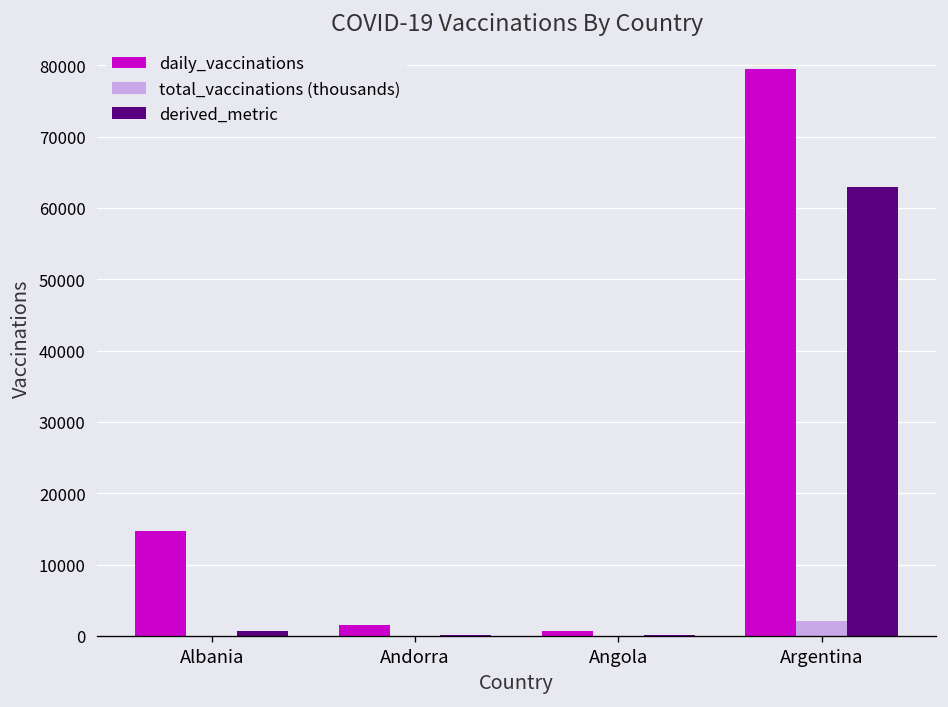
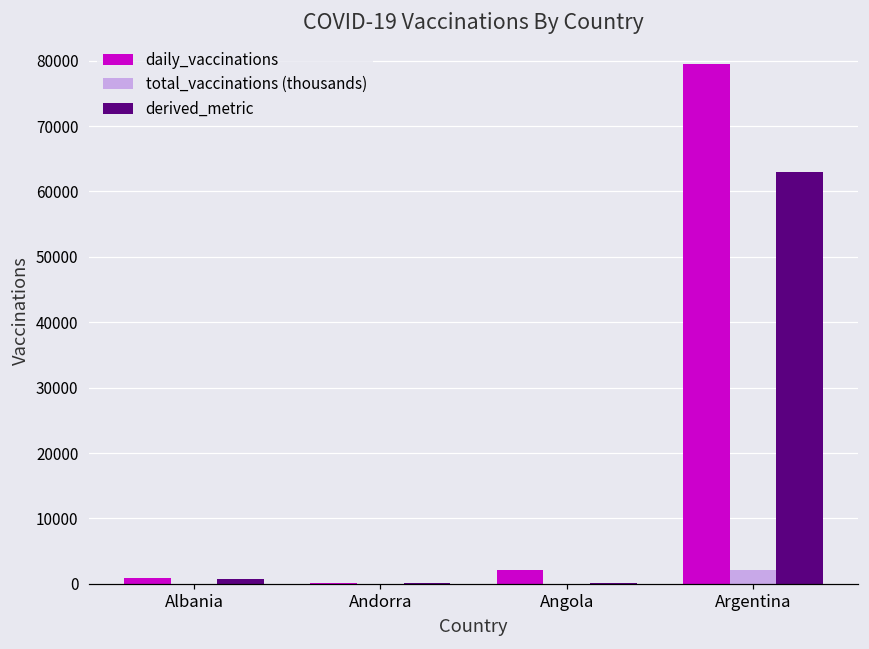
  {
    "daily_vaccinations": {
-     "Albania": 15000,
-     "Andorra": 2000,
-     "Angola": 1000,
+     "Albania": 1000,
+     "Andorra": 0,
+     "Angola": 2000,
      "Argentina": 80000
    },
    "total_vaccinations (thousands)": {
      "Argentina": 2000
    },
    "derived_metric": {
      "Albania": 1000,
      "Argentina": 63000
    }
  }
